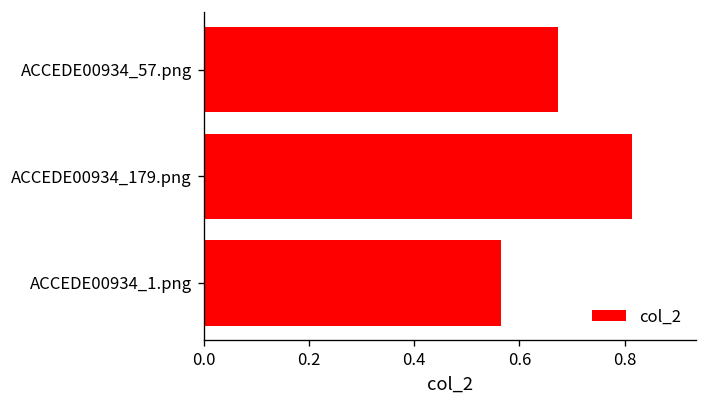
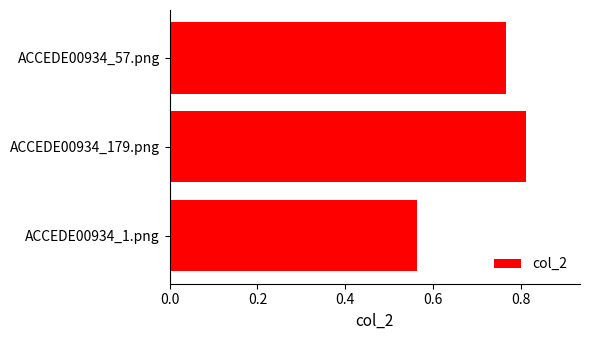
  {
-   "ACCEDE00934_57.png": 0.67,
+   "ACCEDE00934_57.png": 0.77,
    "ACCEDE00934_179.png": 0.81,
    "ACCEDE00934_1.png": 0.56
  }
